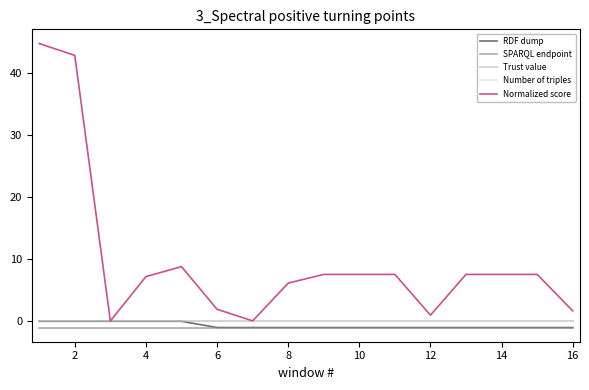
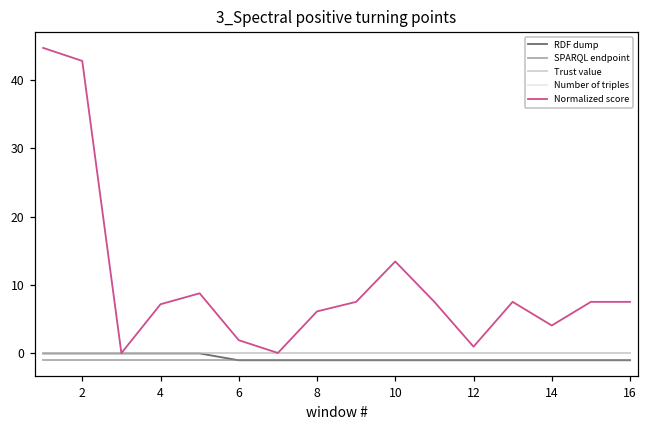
  {
    "SPARQL endpoint": {
      "2": -1,
      "4": -1
    },
    "Number of triples": {
      "6": 0,
      "8": 0,
      "10": 0,
      "12": 0,
      "14": 0,
      "16": 0
    },
    "Normalized score": {
      "2": 43,
      "4": 7,
      "6": 2,
      "8": 6,
-     "10": 8,
+     "10": 13,
      "12": 1,
-     "14": 8,
-     "16": 2
+     "14": 4,
+     "16": 8
    }
  }
